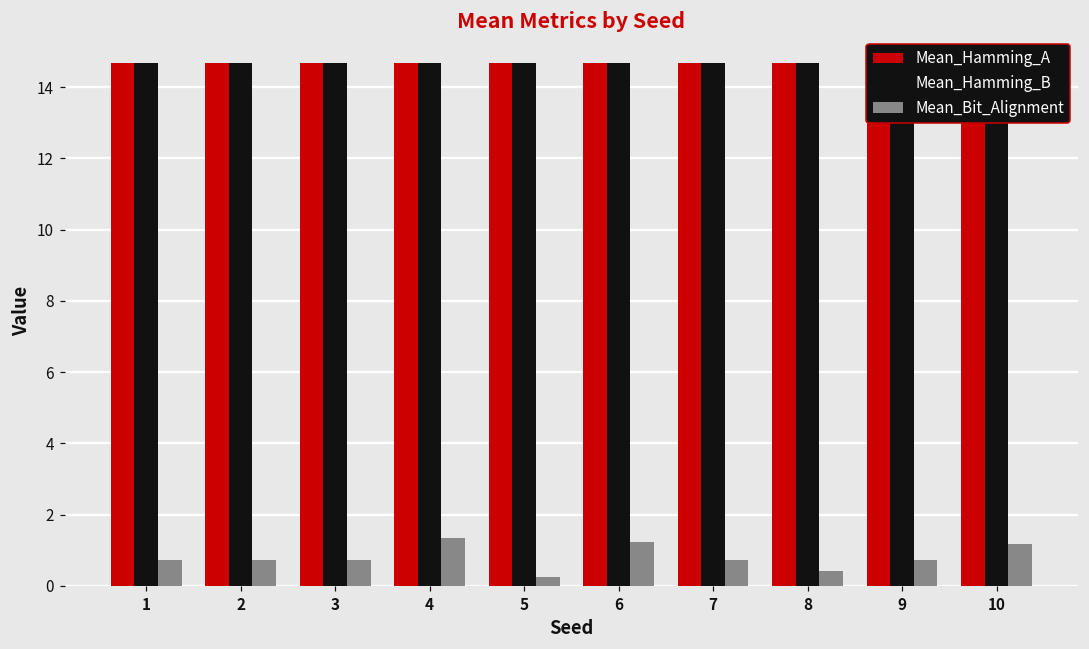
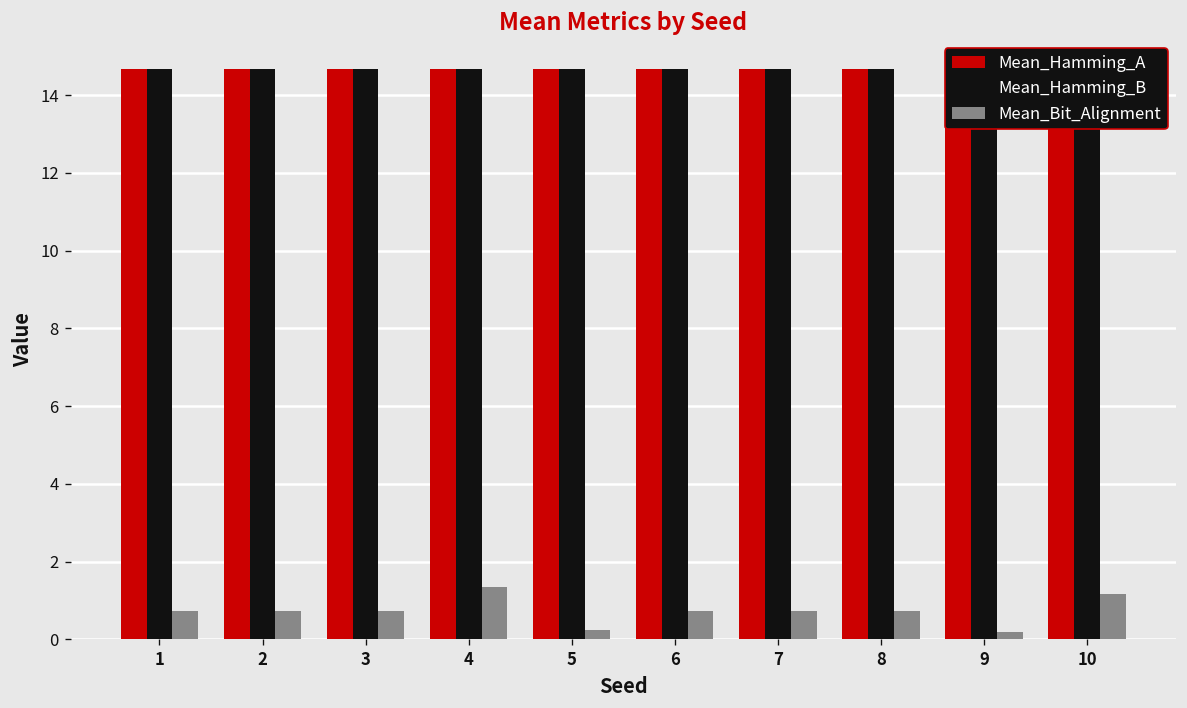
  {
    "Mean_Hamming_A": {
      "1": 14.7,
      "2": 14.7,
      "3": 14.7,
      "4": 14.7,
      "5": 14.7,
      "6": 14.7,
      "7": 14.7,
      "8": 14.7
    },
    "Mean_Hamming_B": {
      "1": 14.7,
      "2": 14.7,
      "3": 14.7,
      "4": 14.7,
      "5": 14.7,
      "6": 14.7,
      "7": 14.7,
      "8": 14.7
    },
    "Mean_Bit_Alignment": {
      "1": 0.7,
      "2": 0.7,
      "3": 0.7,
      "4": 1.4,
      "5": 0.3,
-     "6": 1.2,
+     "6": 0.7,
      "7": 0.7,
-     "8": 0.4,
-     "9": 0.7,
+     "8": 0.7,
+     "9": 0.2,
      "10": 1.2
    }
  }
